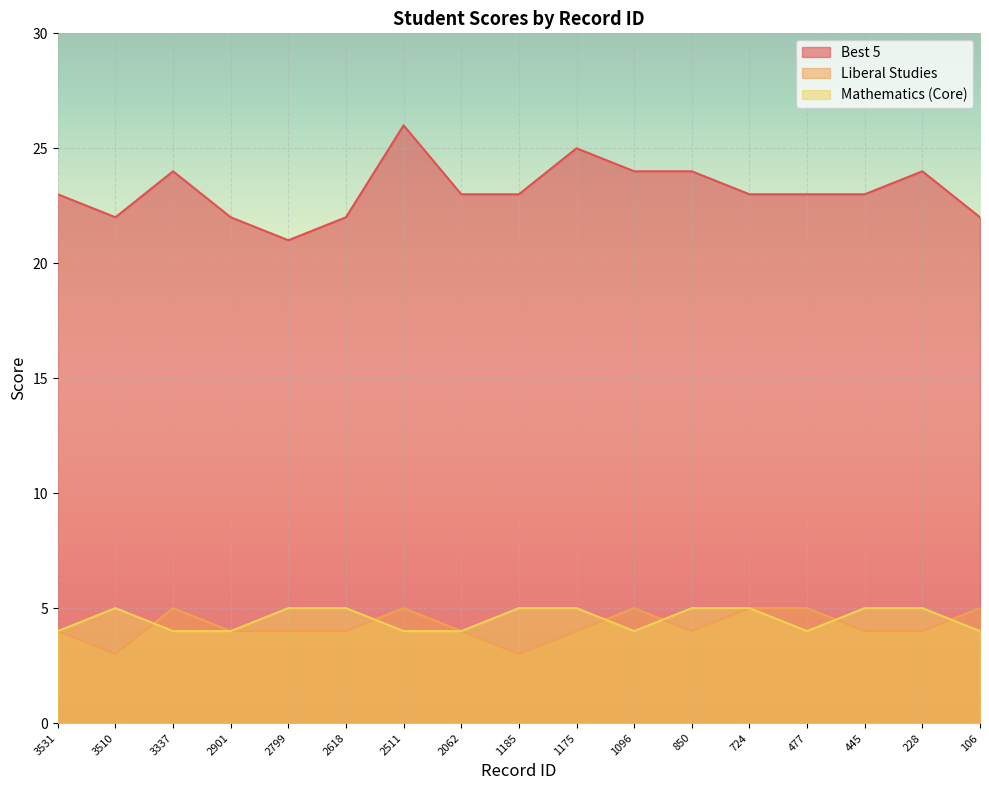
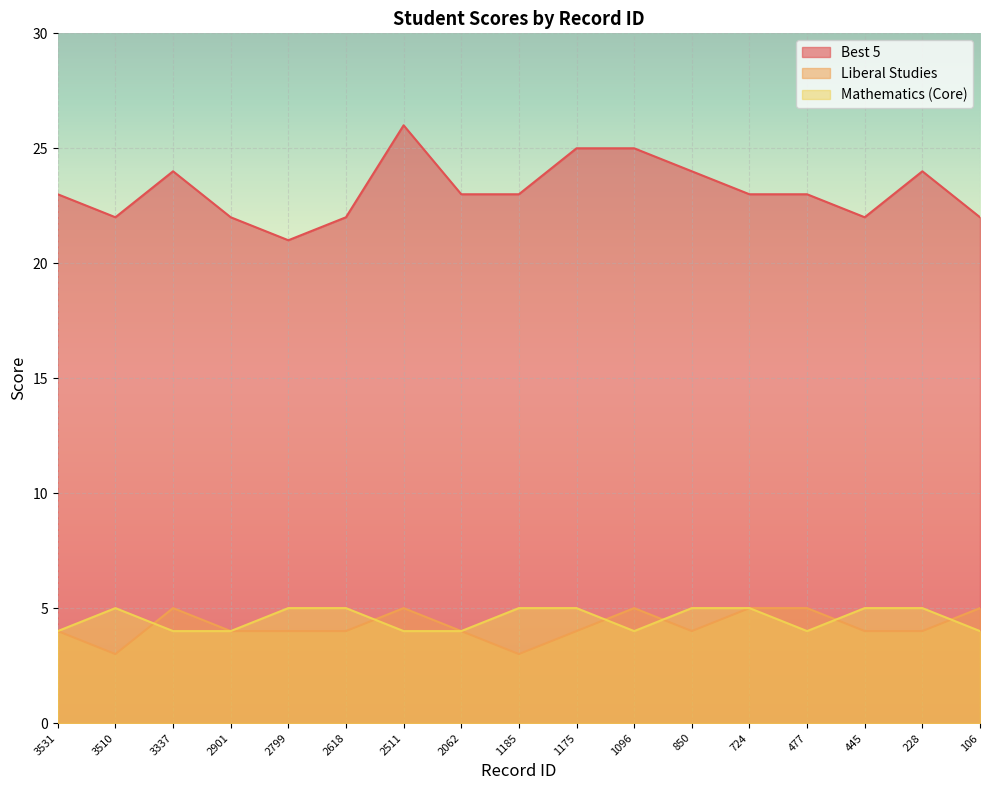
  {
    "Best 5": {
      "3531": 23,
      "3510": 22,
      "3337": 24,
      "2901": 22,
      "2799": 21,
      "2618": 22,
      "2511": 26,
      "2062": 23,
      "1185": 23,
      "1175": 25,
-     "1096": 24,
+     "1096": 25,
      "850": 24,
      "724": 23,
      "477": 23,
-     "445": 23,
+     "445": 22,
      "228": 24,
      "106": 22
    }
  }
